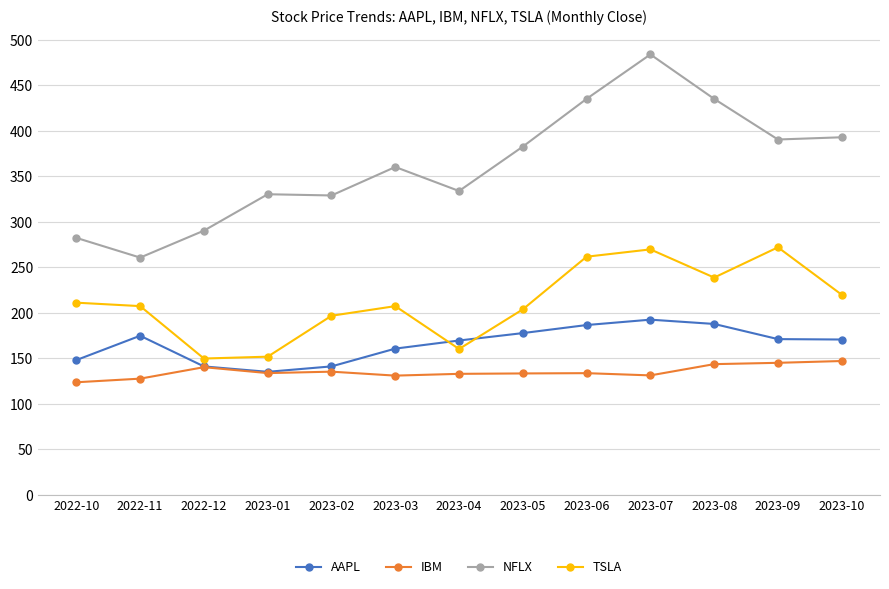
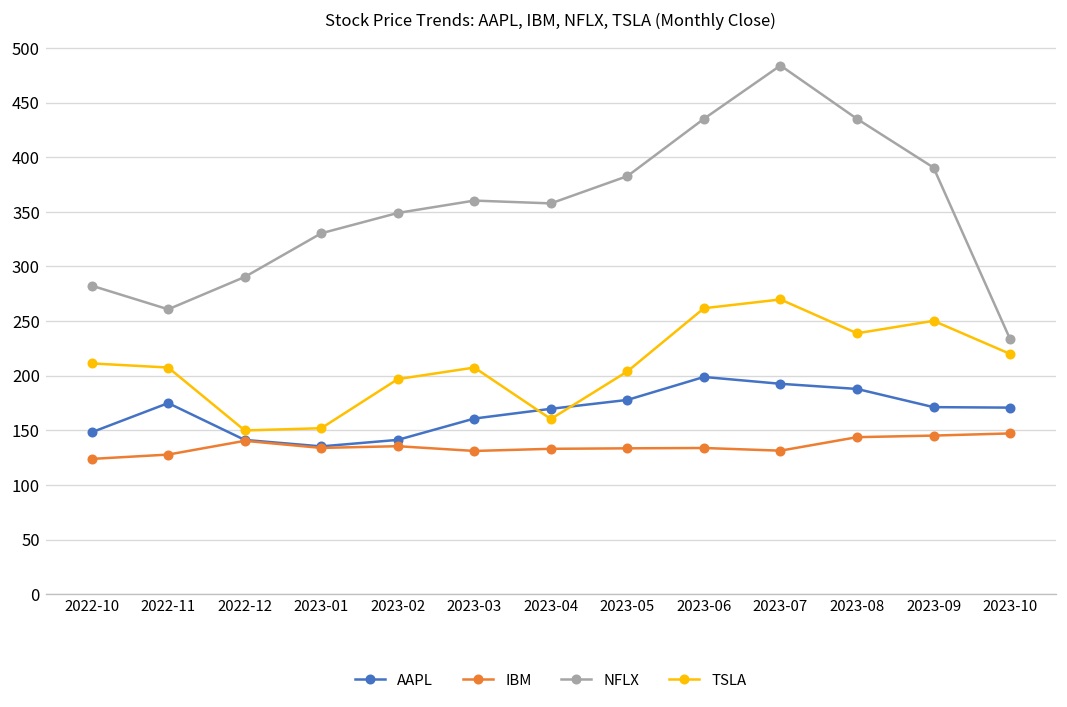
  {
    "AAPL": {
      "2022-10": 150,
      "2022-11": 170,
      "2023-02": 140,
      "2023-03": 160,
      "2023-04": 170,
      "2023-05": 180,
-     "2023-06": 190,
+     "2023-06": 200,
      "2023-07": 190,
      "2023-08": 190,
      "2023-09": 170,
      "2023-10": 170
    },
    "IBM": {
      "2022-10": 120,
      "2022-11": 130,
      "2023-02": 140,
      "2023-03": 130,
      "2023-04": 130,
      "2023-05": 130,
      "2023-06": 130,
      "2023-07": 130,
      "2023-08": 140,
      "2023-09": 150,
      "2023-10": 150
    },
    "NFLX": {
      "2022-10": 280,
      "2022-11": 260,
      "2022-12": 290,
      "2023-01": 330,
-     "2023-02": 330,
+     "2023-02": 350,
      "2023-03": 360,
-     "2023-04": 330,
+     "2023-04": 360,
      "2023-05": 380,
      "2023-06": 440,
      "2023-07": 480,
      "2023-08": 440,
      "2023-09": 390,
-     "2023-10": 390
+     "2023-10": 230
    },
    "TSLA": {
      "2022-10": 210,
      "2022-11": 210,
      "2022-12": 150,
      "2023-01": 150,
      "2023-02": 200,
      "2023-03": 210,
      "2023-04": 160,
      "2023-05": 200,
      "2023-06": 260,
      "2023-07": 270,
      "2023-08": 240,
-     "2023-09": 270,
+     "2023-09": 250,
      "2023-10": 220
    }
  }
